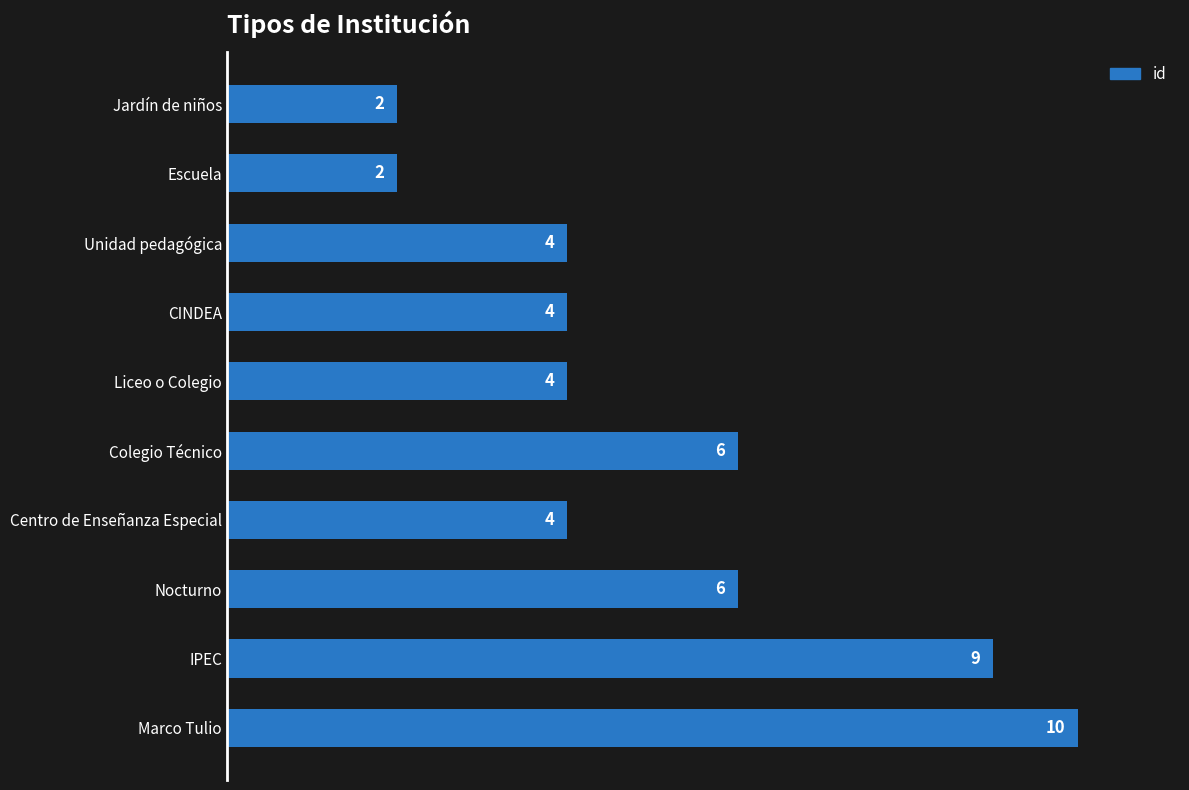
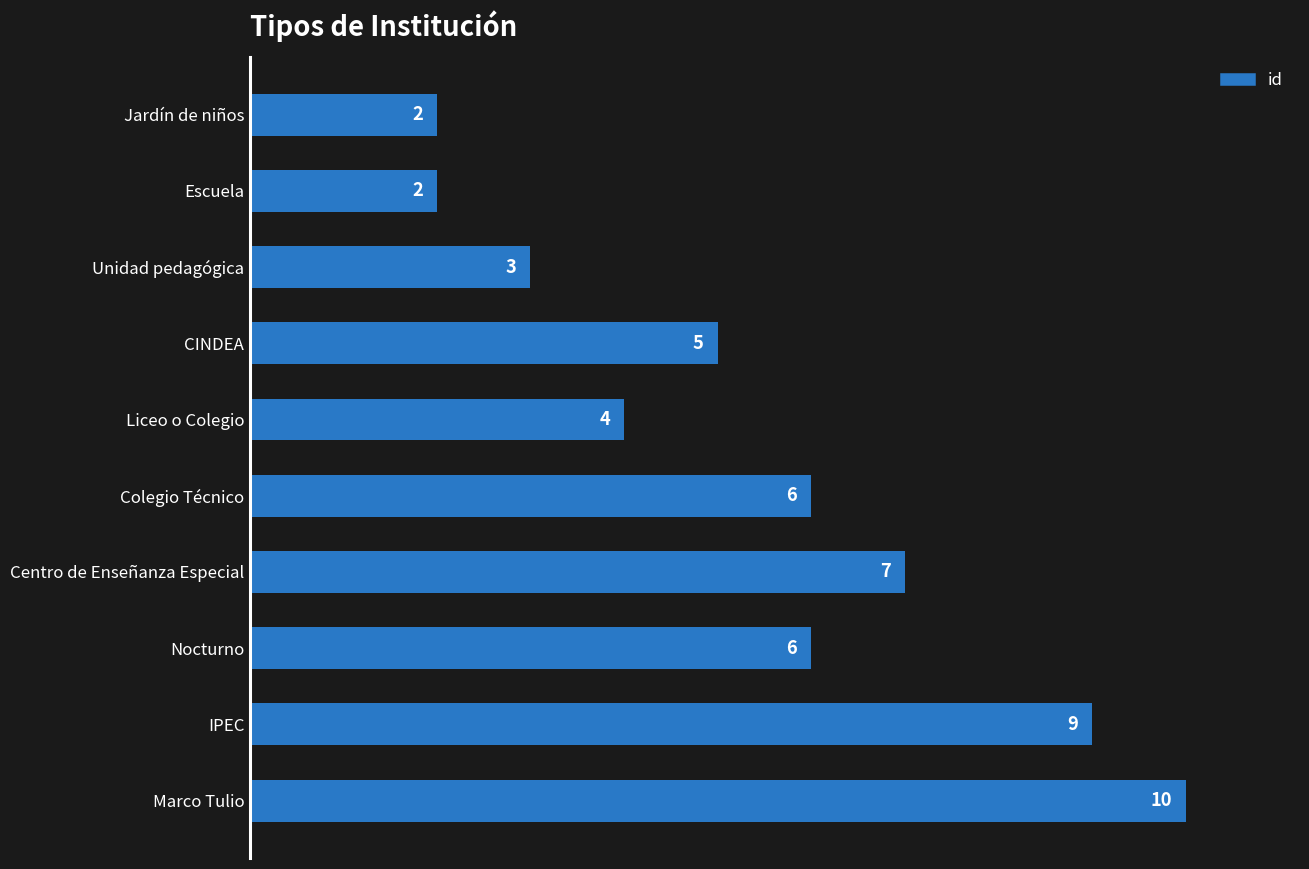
  {
    "Jardín de niños": 2,
    "Escuela": 2,
-   "Unidad pedagógica": 4,
-   "CINDEA": 4,
+   "Unidad pedagógica": 3,
+   "CINDEA": 5,
    "Liceo o Colegio": 4,
    "Colegio Técnico": 6,
-   "Centro de Enseñanza Especial": 4,
+   "Centro de Enseñanza Especial": 7,
    "Nocturno": 6,
    "IPEC": 9,
    "Marco Tulio": 10
  }
